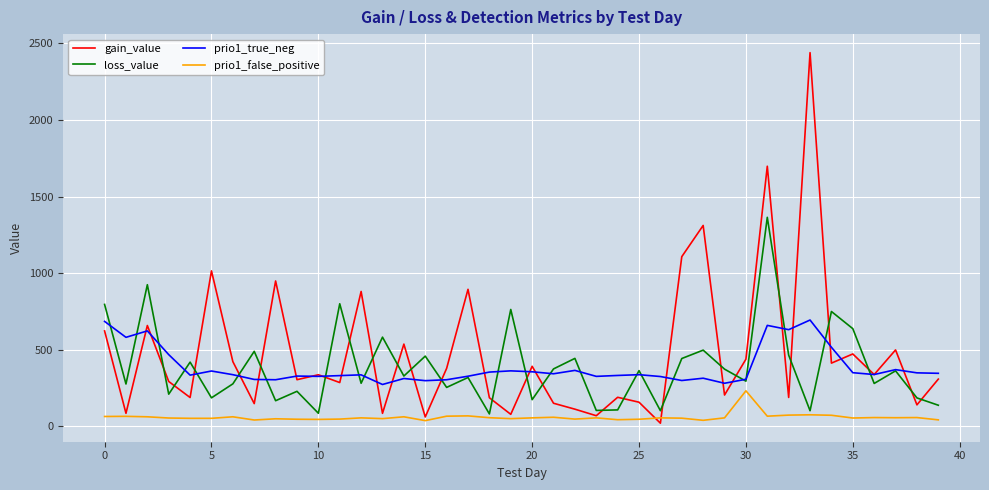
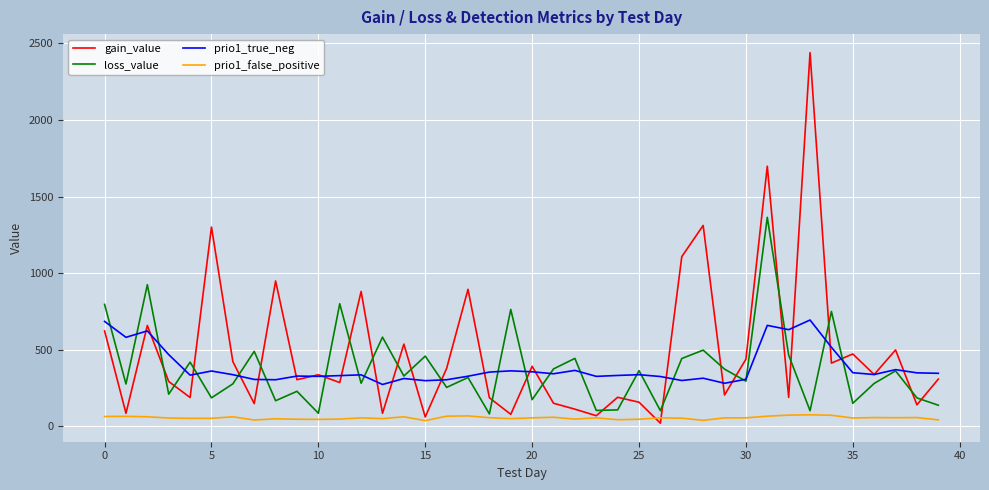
  {
    "gain_value": {
      "0": 620,
-     "5": 1010,
+     "5": 1300,
      "15": 60,
      "20": 390,
      "25": 160,
      "30": 440,
      "35": 470
    },
    "loss_value": {
      "0": 800,
      "5": 190,
      "10": 90,
      "15": 460,
      "20": 170,
      "25": 360,
-     "35": 640
+     "35": 150
    },
    "prio1_true_neg": {
      "0": 690,
      "5": 360,
      "15": 300,
      "20": 360,
      "25": 340,
      "35": 350
    },
    "prio1_false_positive": {
      "0": 60,
      "5": 50,
      "10": 50,
      "15": 40,
      "20": 60,
      "25": 50,
-     "30": 230,
+     "30": 60,
      "35": 50
    }
  }
